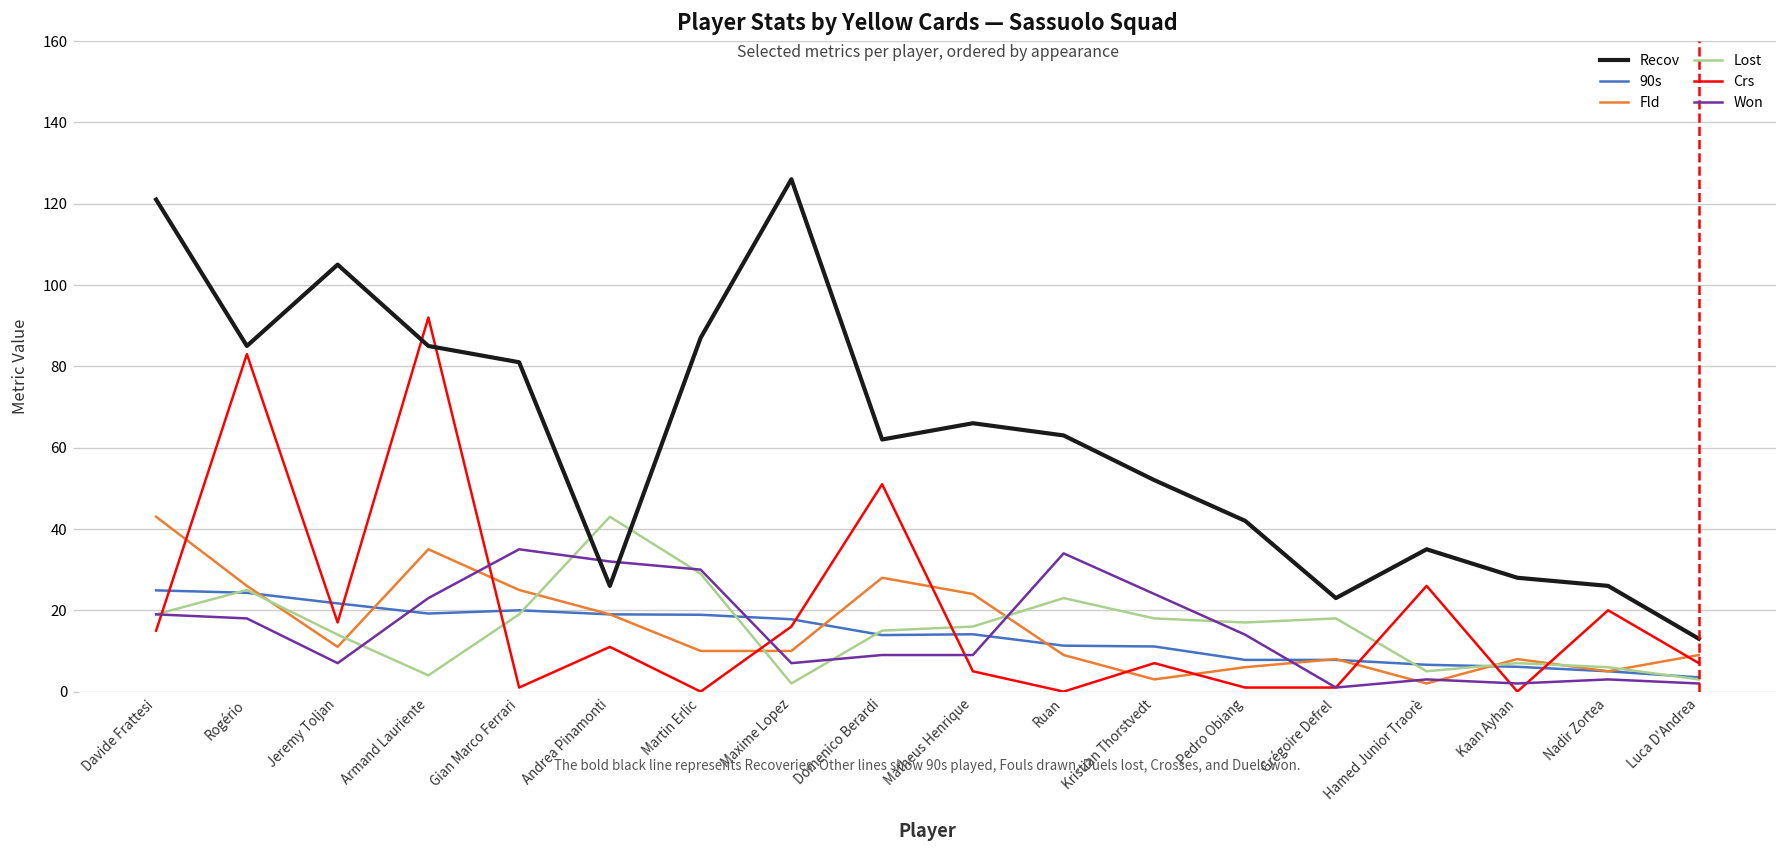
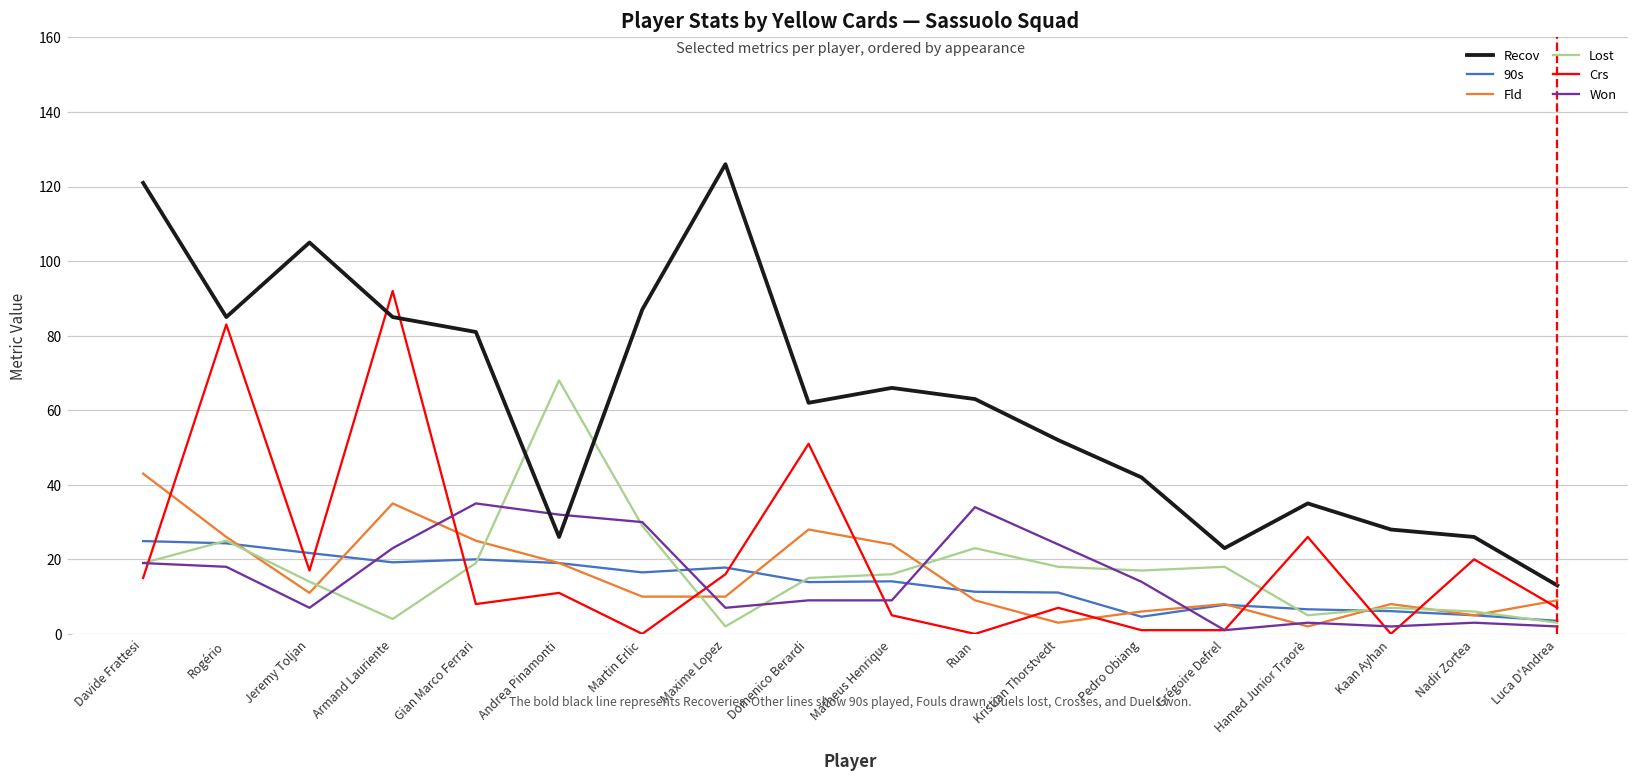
  {
    "Recov": {
      "Davide Frattesi": 121,
      "Rogério": 85,
      "Jeremy Toljan": 105,
      "Armand Lauriente": 85,
      "Gian Marco Ferrari": 81,
      "Andrea Pinamonti": 26,
      "Martin Erlic": 87,
      "Maxime Lopez": 126,
      "Domenico Berardi": 62,
      "Matheus Henrique": 66,
      "Ruan": 63,
      "Kristian Thorstvedt": 52,
      "Pedro Obiang": 42,
      "Grégoire Defrel": 23,
      "Hamed Junior Traorè": 35,
      "Kaan Ayhan": 28,
      "Nadir Zortea": 26,
      "Luca D'Andrea": 13
    },
    "90s": {
      "Davide Frattesi": 25,
      "Jeremy Toljan": 22,
      "Armand Lauriente": 19,
      "Gian Marco Ferrari": 20,
-     "Martin Erlic": 19,
+     "Martin Erlic": 17,
      "Maxime Lopez": 18,
      "Domenico Berardi": 14,
      "Matheus Henrique": 14,
      "Ruan": 11,
      "Kristian Thorstvedt": 11,
-     "Pedro Obiang": 8,
+     "Pedro Obiang": 5,
      "Hamed Junior Traorè": 7,
      "Kaan Ayhan": 6
    },
    "Fld": {
      "Davide Frattesi": 43,
      "Rogério": 26,
      "Jeremy Toljan": 11,
      "Armand Lauriente": 35,
      "Gian Marco Ferrari": 25,
      "Martin Erlic": 10,
      "Maxime Lopez": 10,
      "Domenico Berardi": 28,
      "Matheus Henrique": 24,
      "Ruan": 9,
      "Kristian Thorstvedt": 3,
      "Pedro Obiang": 6,
      "Hamed Junior Traorè": 2,
      "Kaan Ayhan": 8,
      "Luca D'Andrea": 9
    },
    "Lost": {
      "Jeremy Toljan": 14,
      "Armand Lauriente": 4,
      "Gian Marco Ferrari": 19,
-     "Andrea Pinamonti": 43,
+     "Andrea Pinamonti": 68,
      "Martin Erlic": 29,
      "Maxime Lopez": 2,
      "Domenico Berardi": 15,
      "Matheus Henrique": 16,
      "Ruan": 23,
      "Kristian Thorstvedt": 18,
      "Pedro Obiang": 17,
      "Grégoire Defrel": 18,
      "Hamed Junior Traorè": 5,
      "Kaan Ayhan": 7,
      "Nadir Zortea": 6
    },
    "Crs": {
      "Davide Frattesi": 15,
      "Rogério": 83,
      "Jeremy Toljan": 17,
      "Armand Lauriente": 92,
-     "Gian Marco Ferrari": 1,
+     "Gian Marco Ferrari": 8,
      "Andrea Pinamonti": 11,
      "Martin Erlic": 0,
      "Maxime Lopez": 16,
      "Domenico Berardi": 51,
      "Matheus Henrique": 5,
      "Ruan": 0,
      "Kristian Thorstvedt": 7,
      "Pedro Obiang": 1,
      "Hamed Junior Traorè": 26,
      "Kaan Ayhan": 0,
      "Nadir Zortea": 20,
      "Luca D'Andrea": 7
    },
    "Won": {
      "Rogério": 18,
      "Jeremy Toljan": 7,
      "Armand Lauriente": 23,
      "Gian Marco Ferrari": 35,
      "Andrea Pinamonti": 32,
      "Martin Erlic": 30,
      "Maxime Lopez": 7,
      "Domenico Berardi": 9,
      "Matheus Henrique": 9,
      "Ruan": 34,
      "Kristian Thorstvedt": 24,
      "Pedro Obiang": 14,
      "Hamed Junior Traorè": 3,
      "Kaan Ayhan": 2,
      "Nadir Zortea": 3,
      "Luca D'Andrea": 2
    }
  }
